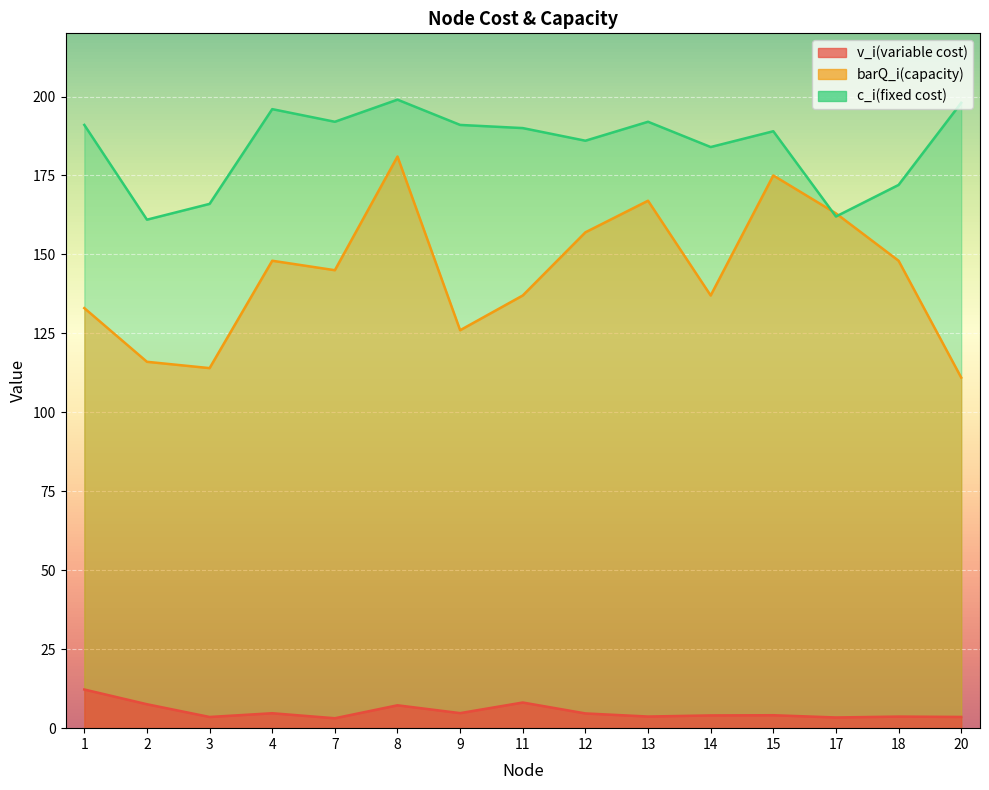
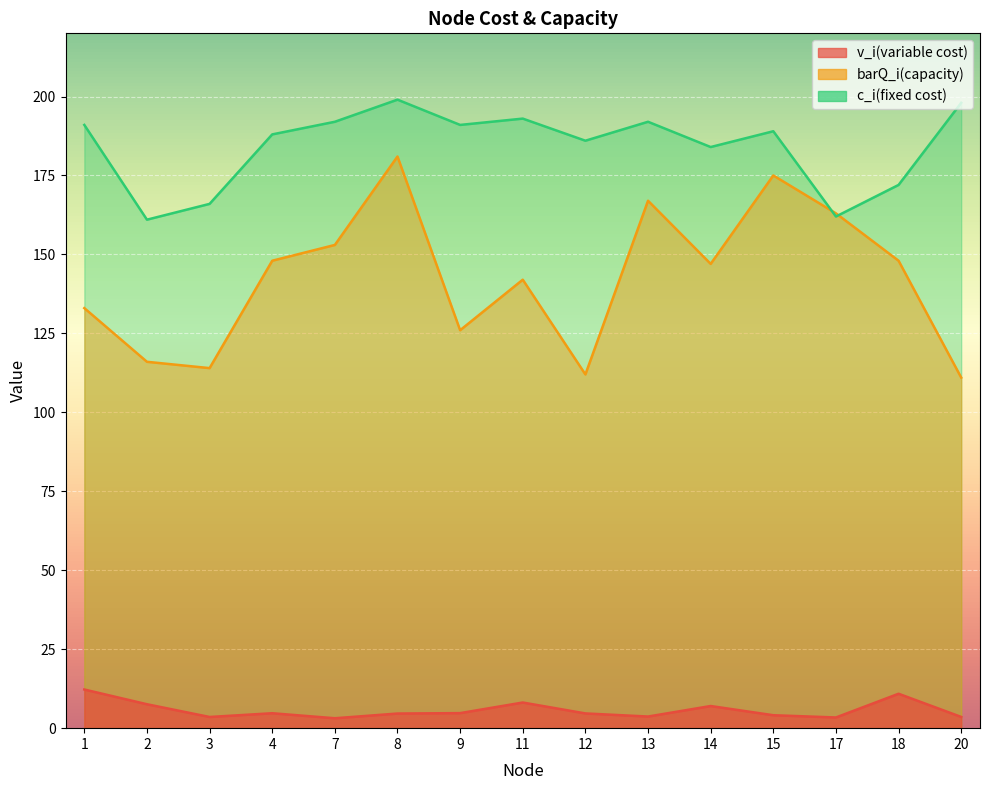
  {
    "v_i(variable cost)": {
      "1": 12,
      "2": 8,
      "3": 4,
      "4": 5,
      "7": 3,
-     "8": 7,
+     "8": 5,
      "9": 5,
      "11": 8,
      "12": 5,
      "13": 4,
-     "14": 4,
+     "14": 7,
      "15": 4,
      "17": 3,
-     "18": 4,
+     "18": 11,
      "20": 4
    },
    "barQ_i(capacity)": {
      "1": 133,
      "2": 116,
      "3": 114,
      "4": 148,
-     "7": 145,
+     "7": 153,
      "8": 181,
      "9": 126,
-     "11": 137,
-     "12": 157,
+     "11": 142,
+     "12": 112,
      "13": 167,
-     "14": 137,
+     "14": 147,
      "15": 175,
      "17": 163,
      "18": 148,
      "20": 111
    },
    "c_i(fixed cost)": {
      "1": 191,
      "2": 161,
      "3": 166,
-     "4": 196,
+     "4": 188,
      "7": 192,
      "8": 199,
      "9": 191,
-     "11": 190,
+     "11": 193,
      "12": 186,
      "13": 192,
      "14": 184,
      "15": 189,
      "17": 162,
      "18": 172
    }
  }
